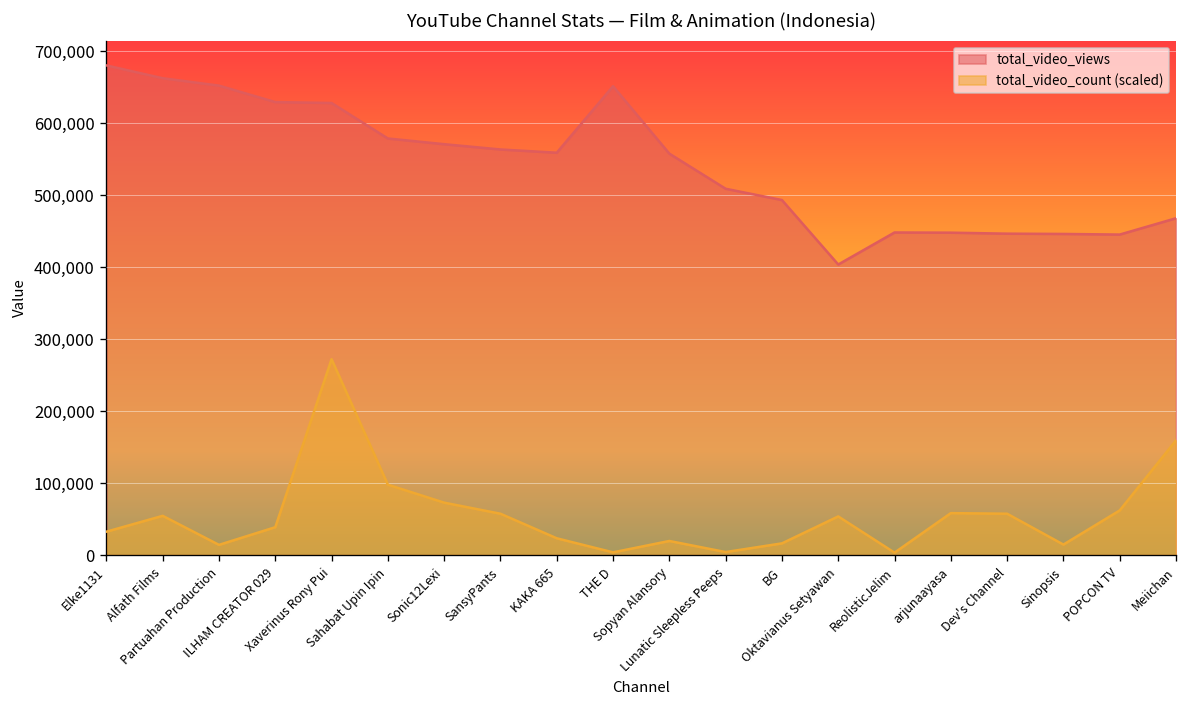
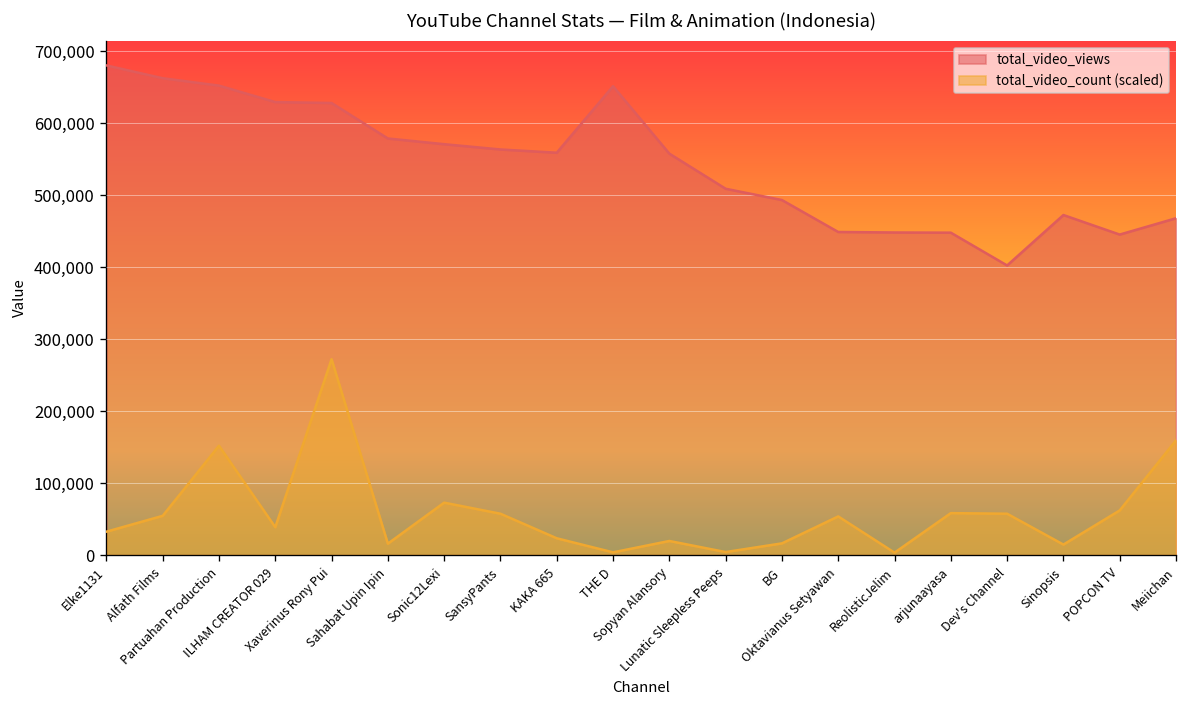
  {
    "total_video_views": {
      "Elke1131": "680,000",
      "Alfath Films": "660,000",
      "Partuahan Production": "650,000",
      "ILHAM CREATOR 029": "630,000",
      "Xaverinus Rony Pui": "630,000",
      "Sahabat Upin Ipin": "580,000",
      "Sonic12Lexi": "570,000",
      "SansyPants": "560,000",
      "KAKA 665": "560,000",
      "THE D": "650,000",
      "Sopyan Alansory": "560,000",
      "Lunatic Sleepless Peeps": "510,000",
      "BG": "490,000",
-     "Oktavianus Setyawan": "400,000",
+     "Oktavianus Setyawan": "450,000",
      "ReolisticJelim": "450,000",
      "arjunaayasa": "450,000",
-     "Dev's Channel": "450,000",
-     "Sinopsis": "450,000",
+     "Dev's Channel": "400,000",
+     "Sinopsis": "470,000",
      "POPCON TV": "450,000",
      "Meiichan": "470,000"
    },
    "total_video_count (scaled)": {
      "Elke1131": "30,000",
      "Alfath Films": "50,000",
-     "Partuahan Production": "10,000",
+     "Partuahan Production": "150,000",
      "ILHAM CREATOR 029": "40,000",
      "Xaverinus Rony Pui": "270,000",
-     "Sahabat Upin Ipin": "100,000",
+     "Sahabat Upin Ipin": "20,000",
      "Sonic12Lexi": "70,000",
      "SansyPants": "60,000",
      "KAKA 665": "20,000",
      "THE D": "0",
      "Sopyan Alansory": "20,000",
      "Lunatic Sleepless Peeps": "0",
      "BG": "20,000",
      "Oktavianus Setyawan": "50,000",
      "ReolisticJelim": "0",
      "arjunaayasa": "60,000",
      "Dev's Channel": "60,000",
      "Sinopsis": "10,000",
      "POPCON TV": "60,000",
      "Meiichan": "160,000"
    }
  }
